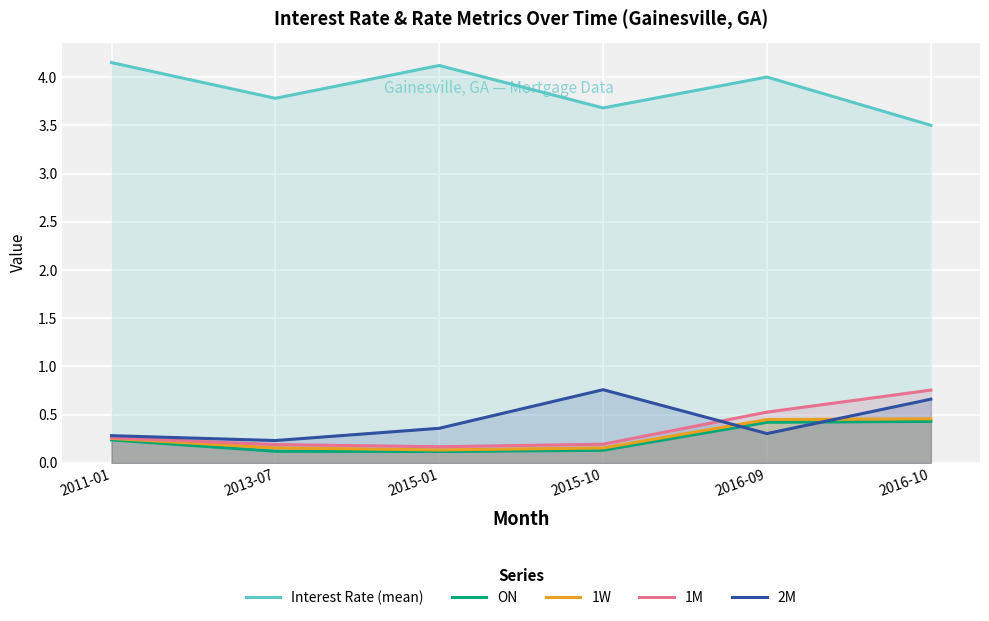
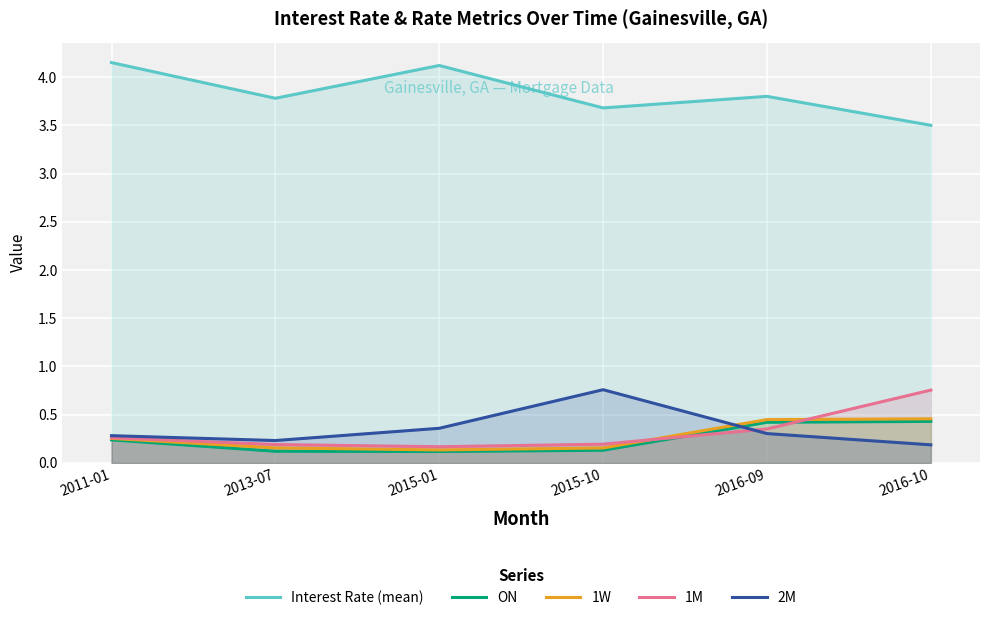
  {
    "Interest Rate (mean)": {
      "2011-01": 4.2,
      "2013-07": 3.8,
      "2015-01": 4.1,
      "2015-10": 3.7,
-     "2016-09": 4.0,
+     "2016-09": 3.8,
      "2016-10": 3.5
    },
    "ON": {
      "2013-07": 0.1,
      "2016-09": 0.4
    },
    "1W": {
      "2013-07": 0.2,
      "2016-09": 0.4
    },
    "1M": {
      "2013-07": 0.2,
      "2015-01": 0.2,
      "2015-10": 0.2,
-     "2016-09": 0.5,
+     "2016-09": 0.4,
      "2016-10": 0.8
    },
    "2M": {
      "2013-07": 0.2,
      "2015-01": 0.4,
      "2015-10": 0.8,
      "2016-09": 0.3,
-     "2016-10": 0.7
+     "2016-10": 0.2
    }
  }
